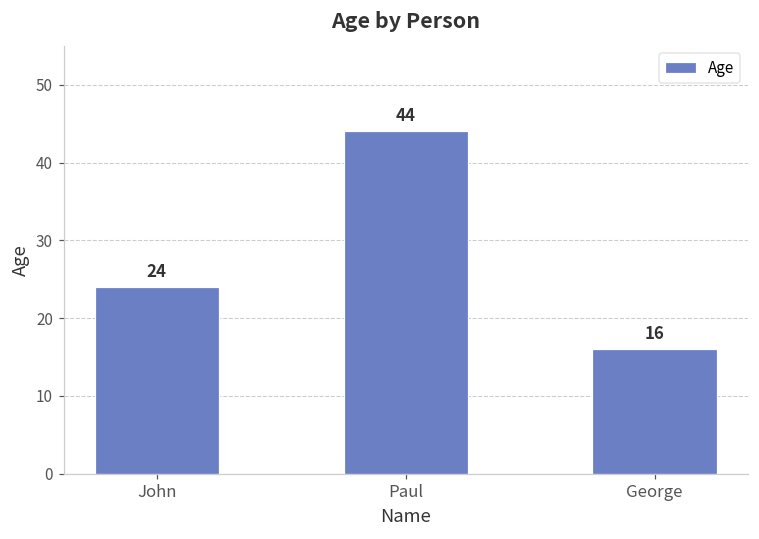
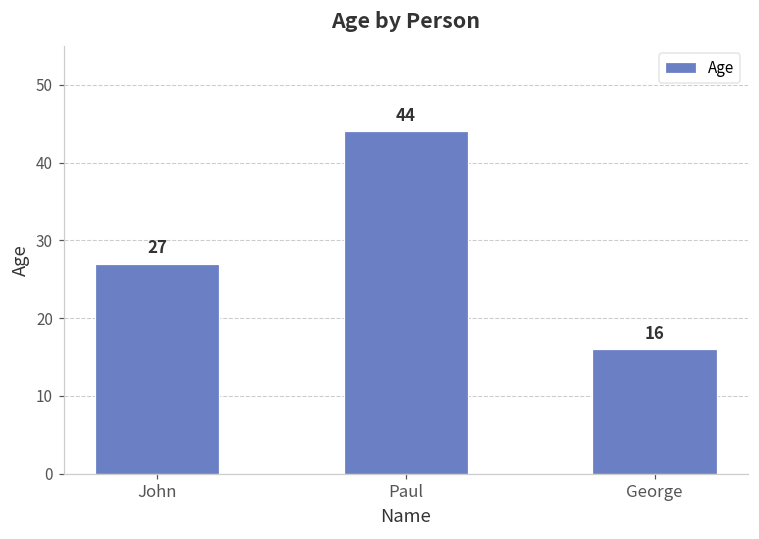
  {
-   "John": 24,
+   "John": 27,
    "Paul": 44,
    "George": 16
  }
